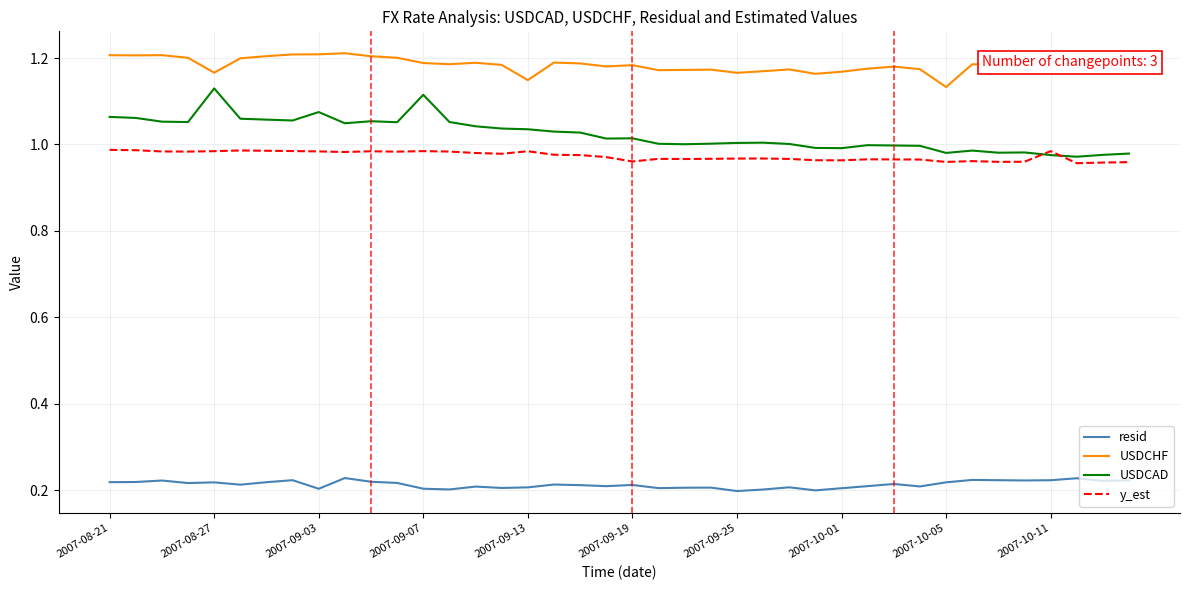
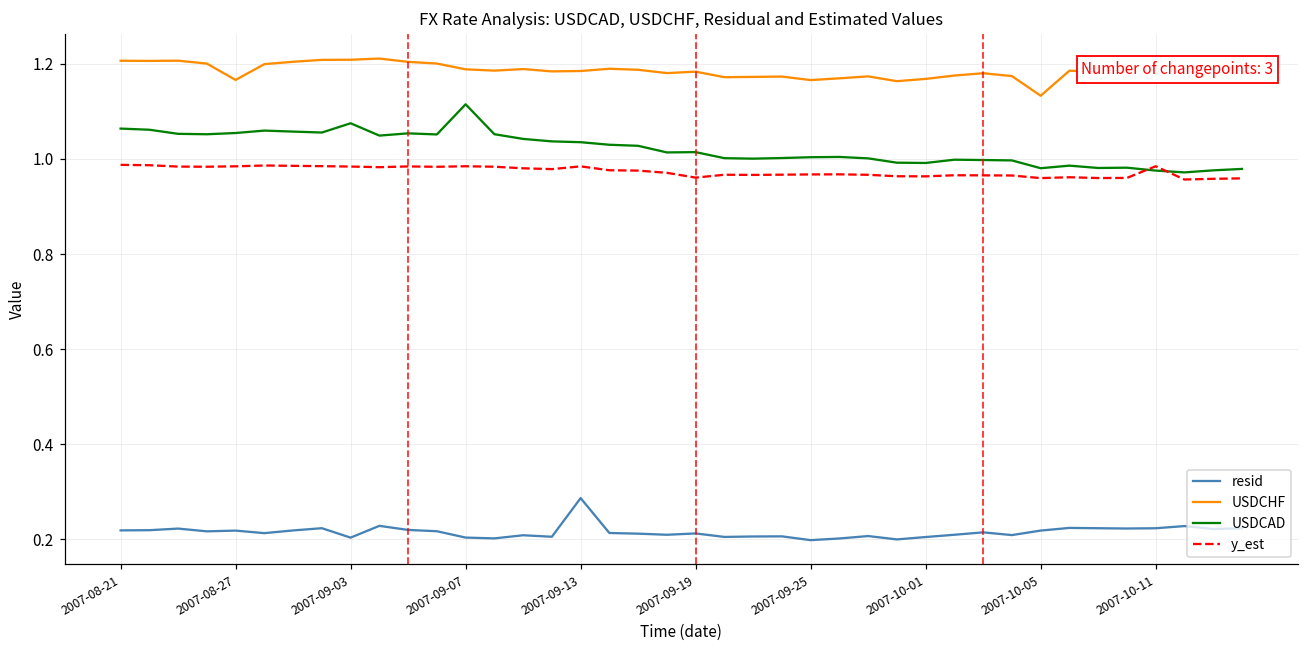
  {
    "resid": {
      "2007-08-21": 0.22,
      "2007-08-27": 0.22,
      "2007-09-03": 0.20,
      "2007-09-07": 0.20,
-     "2007-09-13": 0.21,
+     "2007-09-13": 0.29,
      "2007-09-19": 0.21,
      "2007-09-25": 0.20,
      "2007-10-01": 0.20,
      "2007-10-05": 0.22,
      "2007-10-11": 0.22
    },
    "USDCHF": {
      "2007-08-21": 1.21,
      "2007-08-27": 1.17,
      "2007-09-03": 1.21,
      "2007-09-07": 1.19,
-     "2007-09-13": 1.15,
+     "2007-09-13": 1.18,
      "2007-09-19": 1.18,
      "2007-09-25": 1.17,
      "2007-10-01": 1.17,
      "2007-10-05": 1.13
    },
    "USDCAD": {
      "2007-08-21": 1.06,
-     "2007-08-27": 1.13,
+     "2007-08-27": 1.05,
      "2007-09-03": 1.08,
      "2007-09-07": 1.11,
      "2007-09-13": 1.04,
      "2007-09-19": 1.01,
      "2007-09-25": 1.00,
      "2007-10-01": 0.99,
      "2007-10-05": 0.98,
      "2007-10-11": 0.98
    },
    "y_est": {
      "2007-08-21": 0.99,
      "2007-08-27": 0.98,
      "2007-09-03": 0.98,
      "2007-09-07": 0.98,
      "2007-09-13": 0.98,
      "2007-09-19": 0.96,
      "2007-09-25": 0.97,
      "2007-10-01": 0.96,
      "2007-10-05": 0.96,
      "2007-10-11": 0.98
    }
  }
